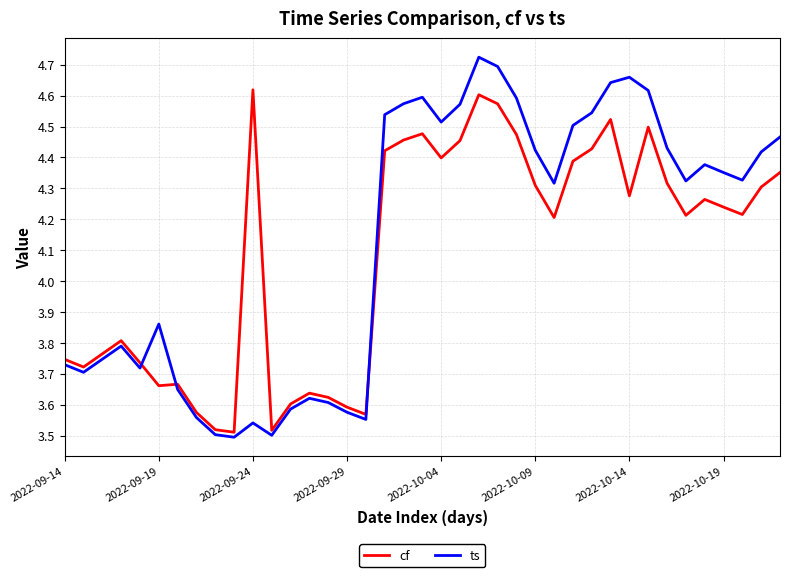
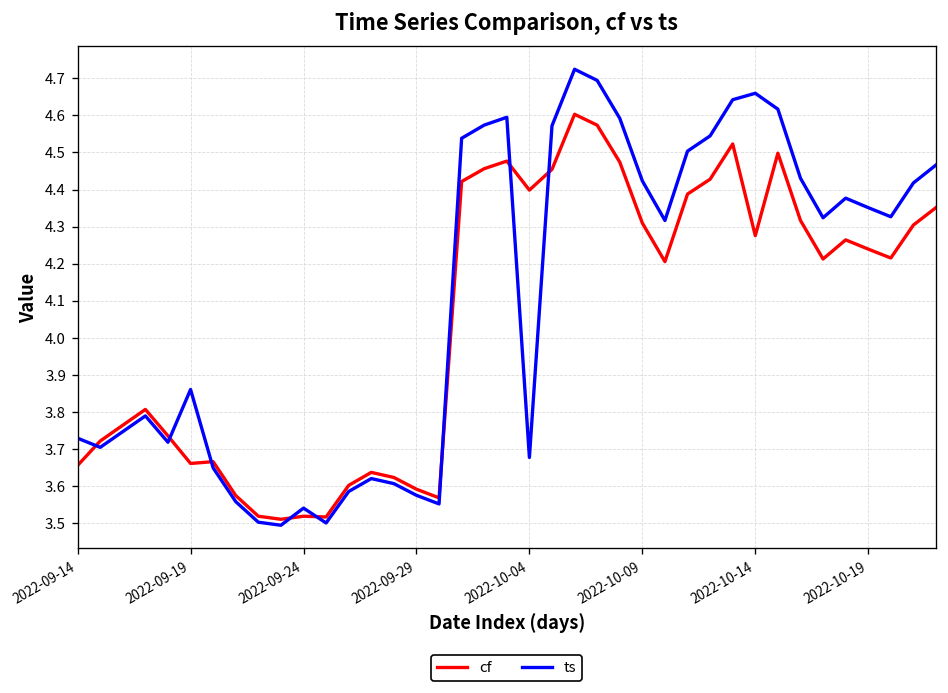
  {
    "cf": {
-     "2022-09-14": 3.75,
+     "2022-09-14": 3.66,
      "2022-09-19": 3.66,
-     "2022-09-24": 4.62,
+     "2022-09-24": 3.52,
      "2022-09-29": 3.59,
      "2022-10-04": 4.40,
      "2022-10-09": 4.31,
      "2022-10-14": 4.28,
      "2022-10-19": 4.24
    },
    "ts": {
      "2022-09-14": 3.73,
      "2022-09-19": 3.86,
      "2022-09-24": 3.54,
      "2022-09-29": 3.58,
-     "2022-10-04": 4.51,
+     "2022-10-04": 3.68,
      "2022-10-09": 4.42,
      "2022-10-14": 4.66,
      "2022-10-19": 4.35
    }
  }
